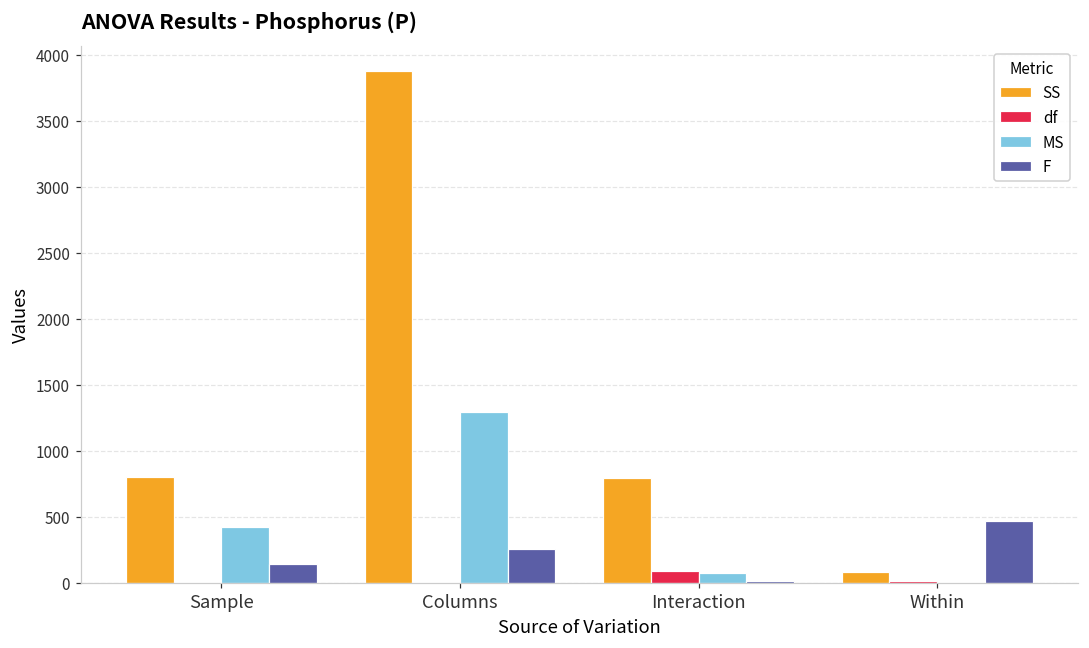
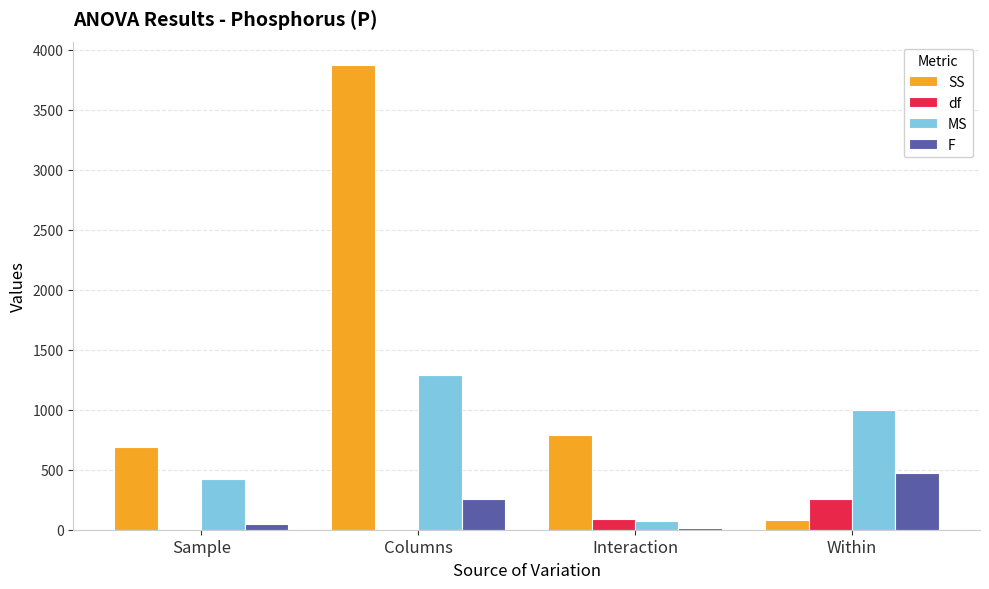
  {
    "SS": {
-     "Sample": 810,
+     "Sample": 690,
      "Columns": 3870,
      "Interaction": 790,
      "Within": 80
    },
    "df": {
      "Interaction": 90,
-     "Within": 20
+     "Within": 260
    },
    "MS": {
      "Sample": 420,
      "Columns": 1290,
      "Interaction": 70,
-     "Within": 10
+     "Within": 1000
    },
    "F": {
-     "Sample": 140,
+     "Sample": 50,
      "Columns": 260,
      "Within": 470
    }
  }
